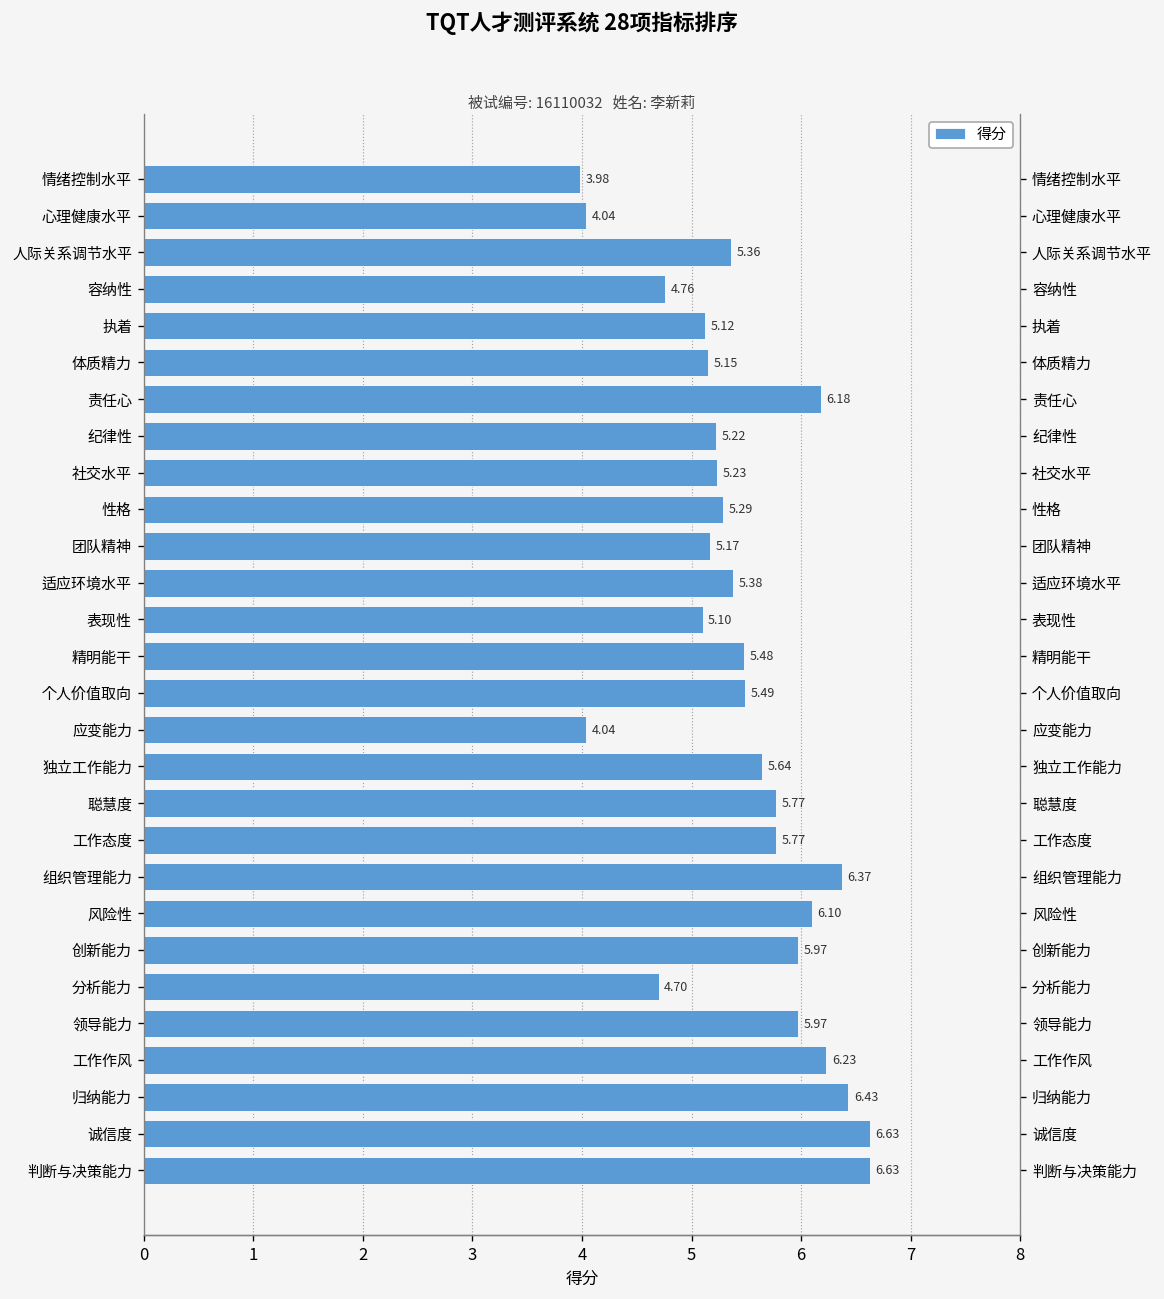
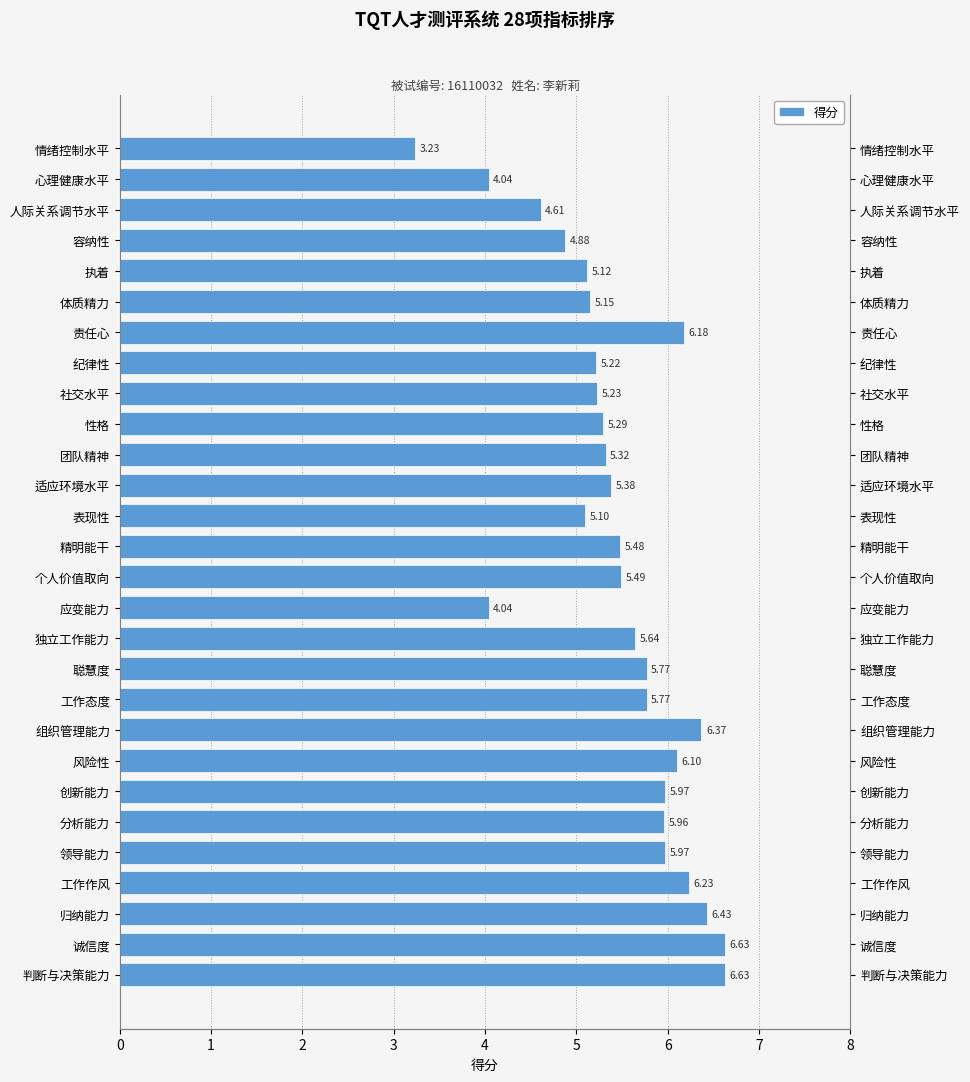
  {
-   "情绪控制水平": 3.98,
+   "情绪控制水平": 3.23,
    "心理健康水平": 4.04,
-   "人际关系调节水平": 5.36,
-   "容纳性": 4.76,
+   "人际关系调节水平": 4.61,
+   "容纳性": 4.88,
    "执着": 5.12,
    "体质精力": 5.15,
    "责任心": 6.18,
    "纪律性": 5.22,
    "社交水平": 5.23,
    "性格": 5.29,
-   "团队精神": 5.17,
+   "团队精神": 5.32,
    "适应环境水平": 5.38,
    "表现性": 5.10,
    "精明能干": 5.48,
    "个人价值取向": 5.49,
    "应变能力": 4.04,
    "独立工作能力": 5.64,
    "聪慧度": 5.77,
    "工作态度": 5.77,
    "组织管理能力": 6.37,
    "风险性": 6.10,
    "创新能力": 5.97,
-   "分析能力": 4.70,
+   "分析能力": 5.96,
    "领导能力": 5.97,
    "工作作风": 6.23,
    "归纳能力": 6.43,
    "诚信度": 6.63,
    "判断与决策能力": 6.63
  }
